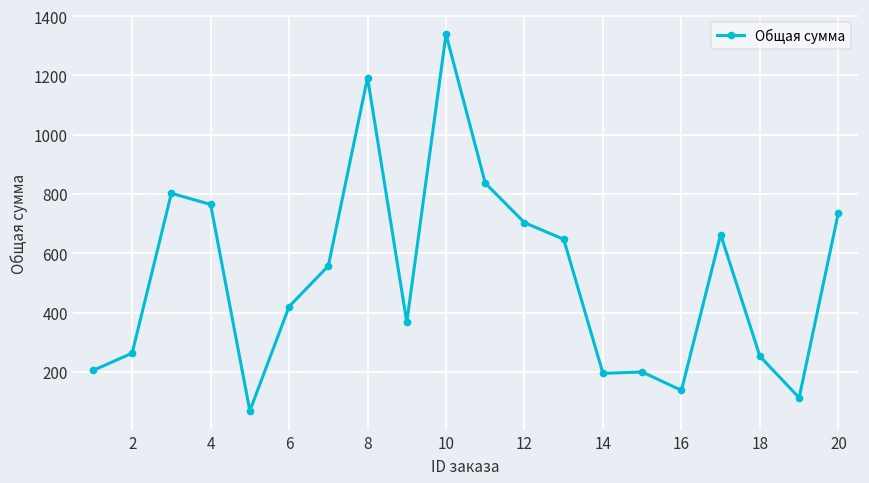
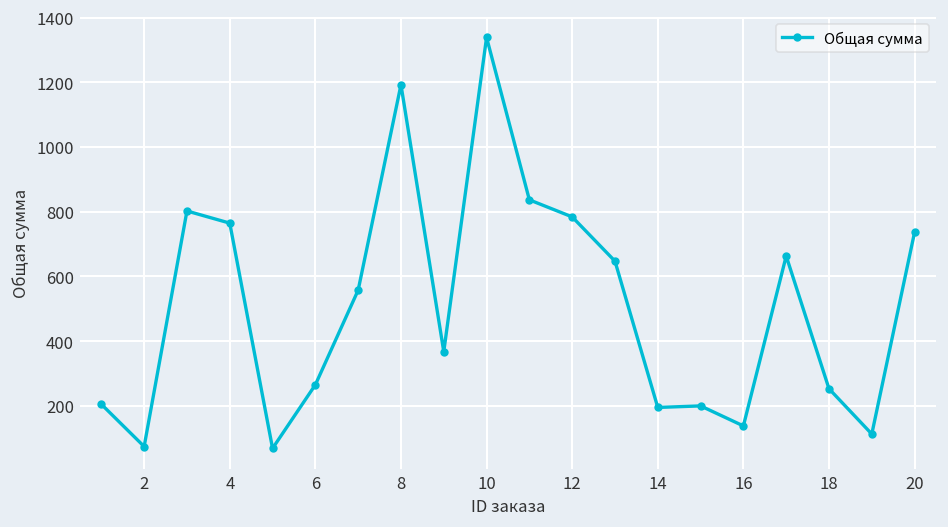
  {
-   "2": 260,
+   "2": 70,
    "4": 760,
-   "6": 420,
+   "6": 260,
    "8": 1190,
    "10": 1340,
-   "12": 700,
+   "12": 780,
    "14": 190,
    "16": 140,
    "18": 250,
    "20": 740
  }
